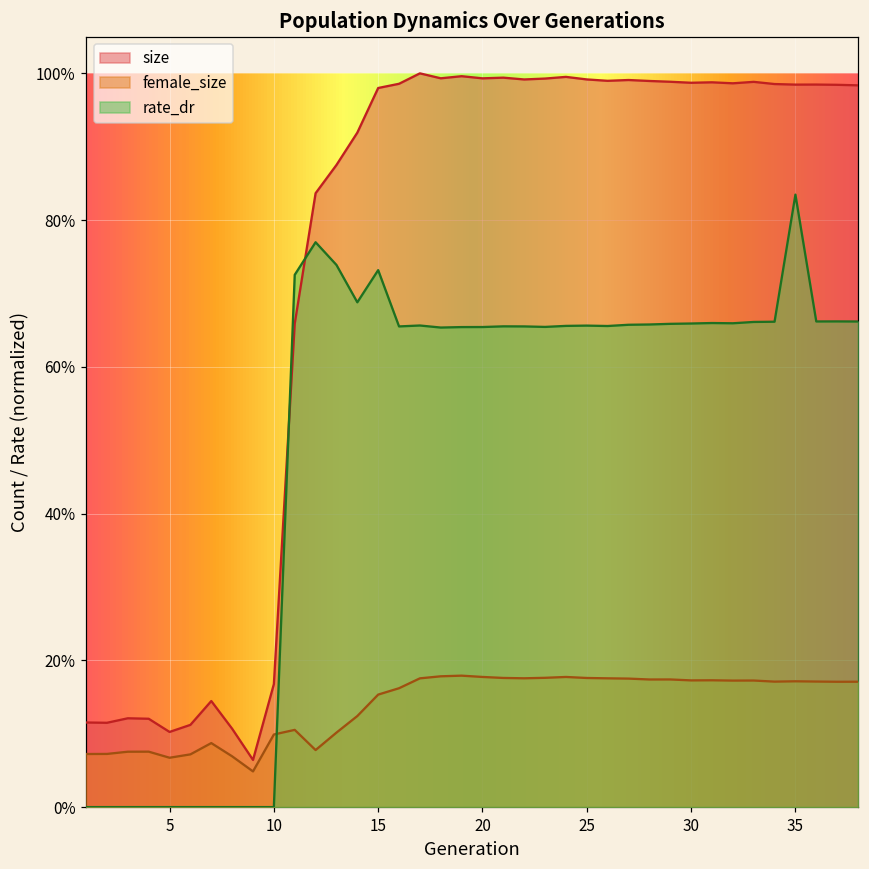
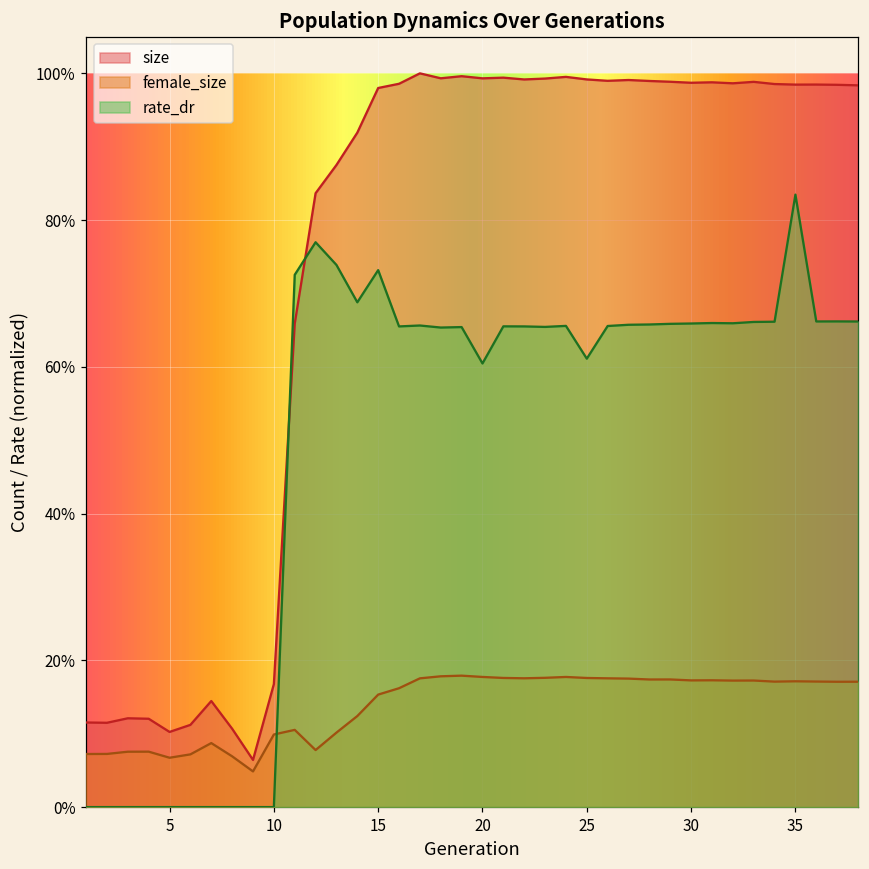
  {
    "rate_dr": {
      "5": "0%",
      "10": "0%",
      "15": "73%",
-     "20": "65%",
-     "25": "66%",
+     "20": "60%",
+     "25": "61%",
      "30": "66%",
      "35": "83%"
    }
  }
